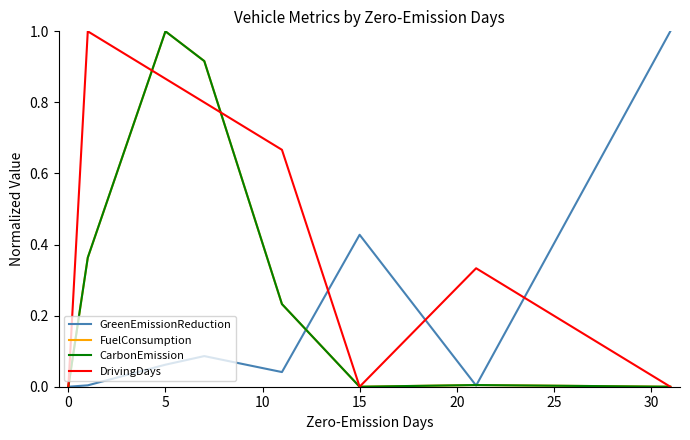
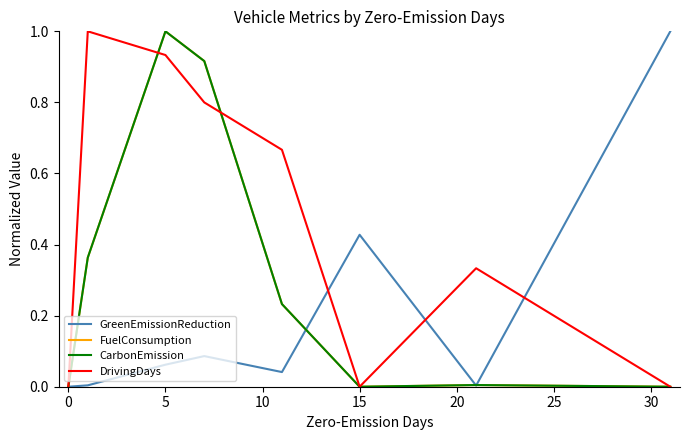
  {
    "GreenEmissionReduction": {
      "15": 0.43
    },
    "CarbonEmission": {
      "5": 1.00
    },
    "DrivingDays": {
-     "5": 0.87
+     "5": 0.93
    }
  }
